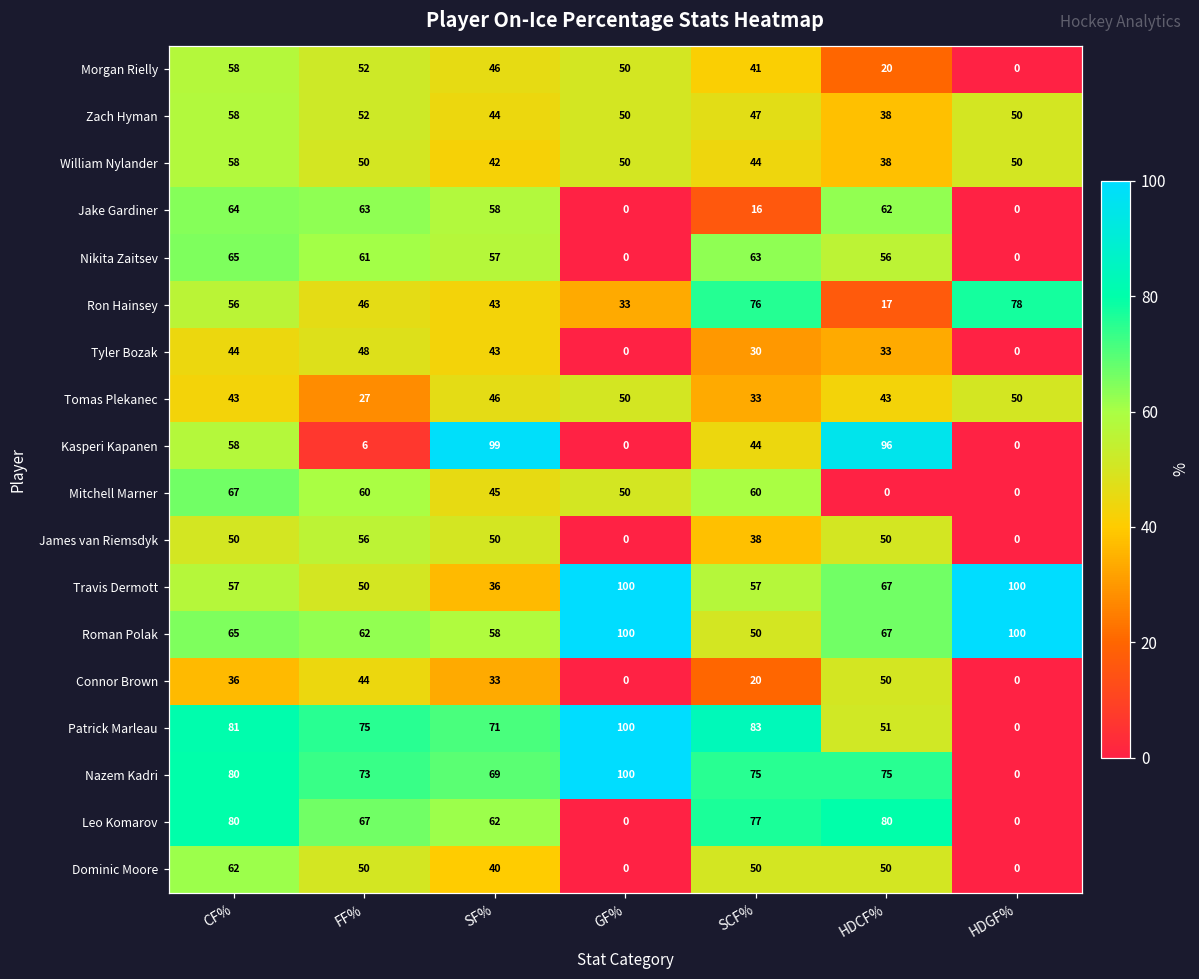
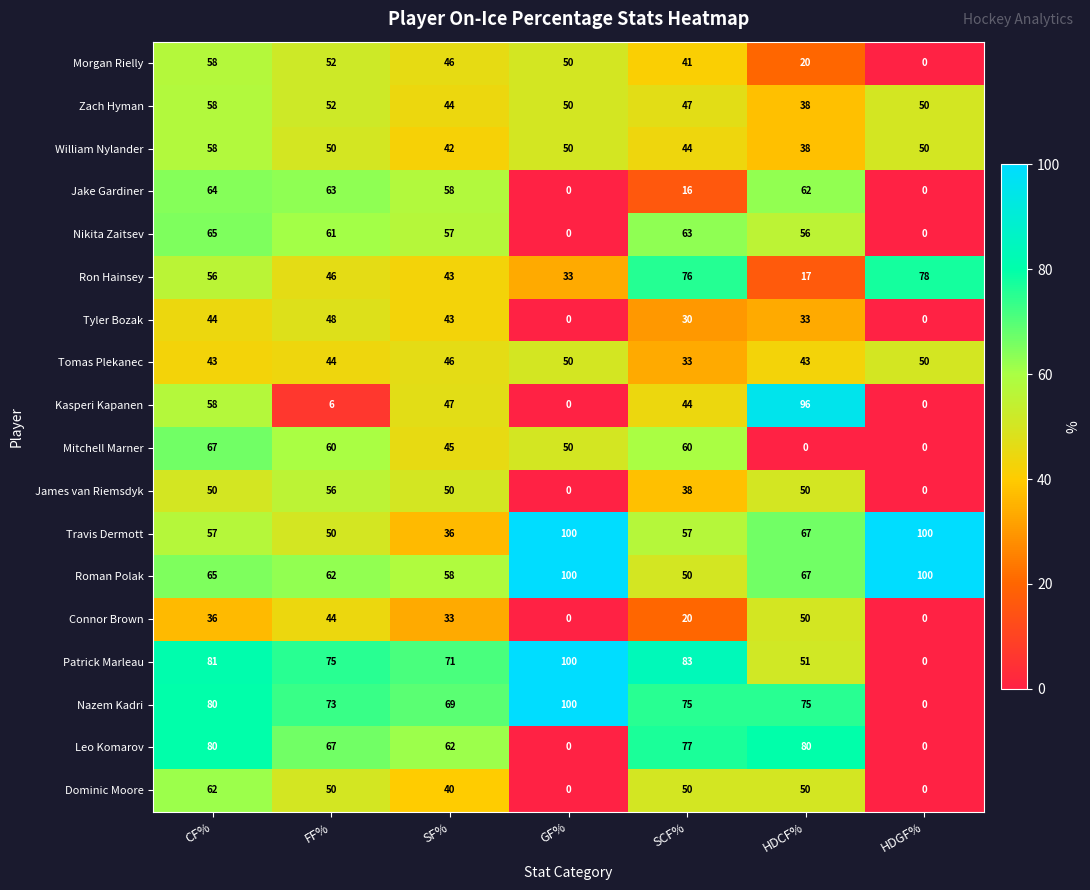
  {
    "Morgan Rielly": {
      "CF%": 58,
      "FF%": 52,
      "SF%": 46,
      "GF%": 50,
      "SCF%": 41,
      "HDCF%": 20,
      "HDGF%": 0
    },
    "Zach Hyman": {
      "CF%": 58,
      "FF%": 52,
      "SF%": 44,
      "GF%": 50,
      "SCF%": 47,
      "HDCF%": 38,
      "HDGF%": 50
    },
    "William Nylander": {
      "CF%": 58,
      "FF%": 50,
      "SF%": 42,
      "GF%": 50,
      "SCF%": 44,
      "HDCF%": 38,
      "HDGF%": 50
    },
    "Jake Gardiner": {
      "CF%": 64,
      "FF%": 63,
      "SF%": 58,
      "GF%": 0,
      "SCF%": 16,
      "HDCF%": 62,
      "HDGF%": 0
    },
    "Nikita Zaitsev": {
      "CF%": 65,
      "FF%": 61,
      "SF%": 57,
      "GF%": 0,
      "SCF%": 63,
      "HDCF%": 56,
      "HDGF%": 0
    },
    "Ron Hainsey": {
      "CF%": 56,
      "FF%": 46,
      "SF%": 43,
      "GF%": 33,
      "SCF%": 76,
      "HDCF%": 17,
      "HDGF%": 78
    },
    "Tyler Bozak": {
      "CF%": 44,
      "FF%": 48,
      "SF%": 43,
      "GF%": 0,
      "SCF%": 30,
      "HDCF%": 33,
      "HDGF%": 0
    },
    "Tomas Plekanec": {
      "CF%": 43,
-     "FF%": 27,
+     "FF%": 44,
      "SF%": 46,
      "GF%": 50,
      "SCF%": 33,
      "HDCF%": 43,
      "HDGF%": 50
    },
    "Kasperi Kapanen": {
      "CF%": 58,
      "FF%": 6,
-     "SF%": 99,
+     "SF%": 47,
      "GF%": 0,
      "SCF%": 44,
      "HDCF%": 96,
      "HDGF%": 0
    },
    "Mitchell Marner": {
      "CF%": 67,
      "FF%": 60,
      "SF%": 45,
      "GF%": 50,
      "SCF%": 60,
      "HDCF%": 0,
      "HDGF%": 0
    },
    "James van Riemsdyk": {
      "CF%": 50,
      "FF%": 56,
      "SF%": 50,
      "GF%": 0,
      "SCF%": 38,
      "HDCF%": 50,
      "HDGF%": 0
    },
    "Travis Dermott": {
      "CF%": 57,
      "FF%": 50,
      "SF%": 36,
      "GF%": 100,
      "SCF%": 57,
      "HDCF%": 67,
      "HDGF%": 100
    },
    "Roman Polak": {
      "CF%": 65,
      "FF%": 62,
      "SF%": 58,
      "GF%": 100,
      "SCF%": 50,
      "HDCF%": 67,
      "HDGF%": 100
    },
    "Connor Brown": {
      "CF%": 36,
      "FF%": 44,
      "SF%": 33,
      "GF%": 0,
      "SCF%": 20,
      "HDCF%": 50,
      "HDGF%": 0
    },
    "Patrick Marleau": {
      "CF%": 81,
      "FF%": 75,
      "SF%": 71,
      "GF%": 100,
      "SCF%": 83,
      "HDCF%": 51,
      "HDGF%": 0
    },
    "Nazem Kadri": {
      "CF%": 80,
      "FF%": 73,
      "SF%": 69,
      "GF%": 100,
      "SCF%": 75,
      "HDCF%": 75,
      "HDGF%": 0
    },
    "Leo Komarov": {
      "CF%": 80,
      "FF%": 67,
      "SF%": 62,
      "GF%": 0,
      "SCF%": 77,
      "HDCF%": 80,
      "HDGF%": 0
    },
    "Dominic Moore": {
      "CF%": 62,
      "FF%": 50,
      "SF%": 40,
      "GF%": 0,
      "SCF%": 50,
      "HDCF%": 50,
      "HDGF%": 0
    }
  }
